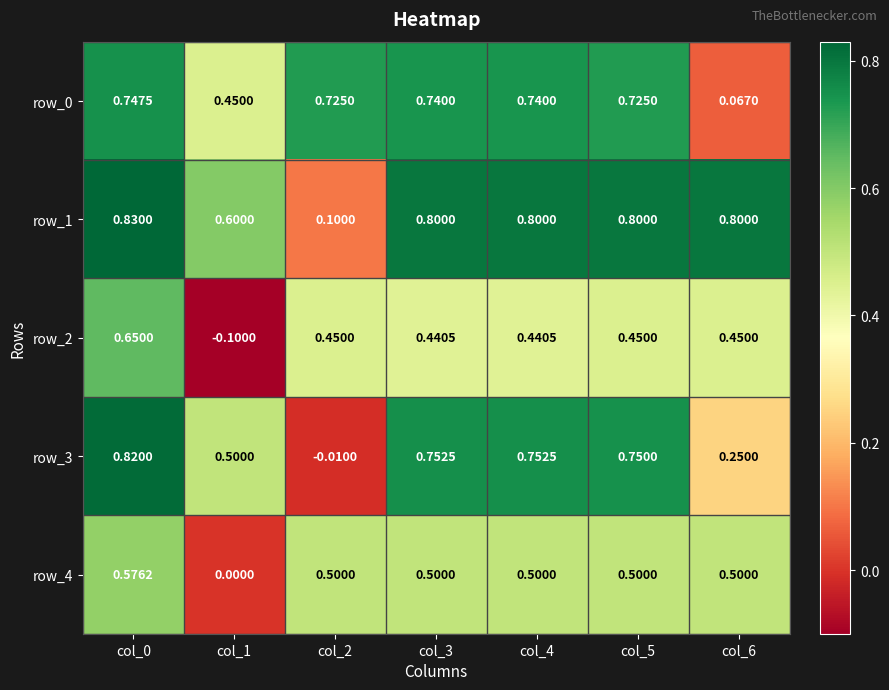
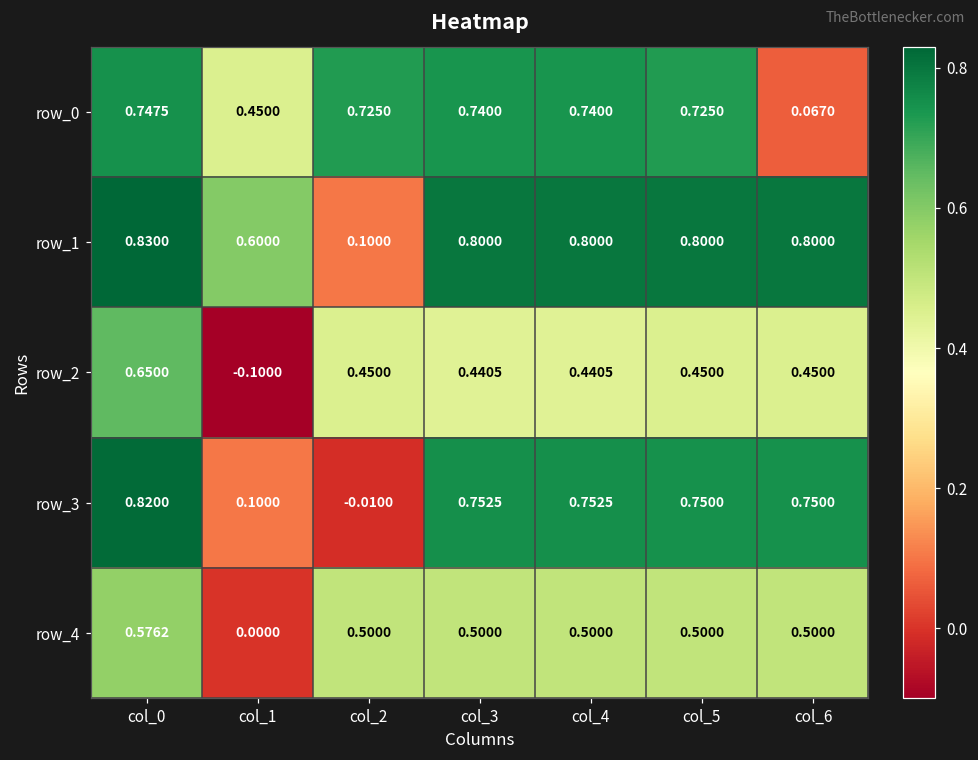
  {
    "row_0": {
      "col_0": 0.7475,
      "col_1": 0.4500,
      "col_2": 0.7250,
      "col_3": 0.7400,
      "col_4": 0.7400,
      "col_5": 0.7250,
      "col_6": 0.0670
    },
    "row_1": {
      "col_0": 0.8300,
      "col_1": 0.6000,
      "col_2": 0.1000,
      "col_3": 0.8000,
      "col_4": 0.8000,
      "col_5": 0.8000,
      "col_6": 0.8000
    },
    "row_2": {
      "col_0": 0.6500,
      "col_1": -0.1000,
      "col_2": 0.4500,
      "col_3": 0.4405,
      "col_4": 0.4405,
      "col_5": 0.4500,
      "col_6": 0.4500
    },
    "row_3": {
      "col_0": 0.8200,
-     "col_1": 0.5000,
+     "col_1": 0.1000,
      "col_2": -0.0100,
      "col_3": 0.7525,
      "col_4": 0.7525,
      "col_5": 0.7500,
-     "col_6": 0.2500
+     "col_6": 0.7500
    },
    "row_4": {
      "col_0": 0.5762,
      "col_1": 0.0000,
      "col_2": 0.5000,
      "col_3": 0.5000,
      "col_4": 0.5000,
      "col_5": 0.5000,
      "col_6": 0.5000
    }
  }
